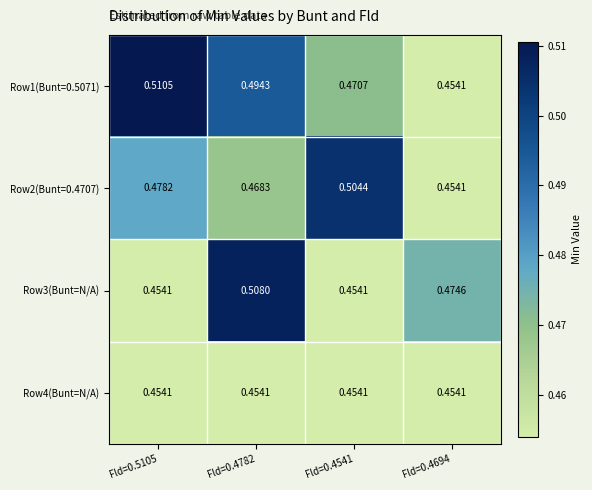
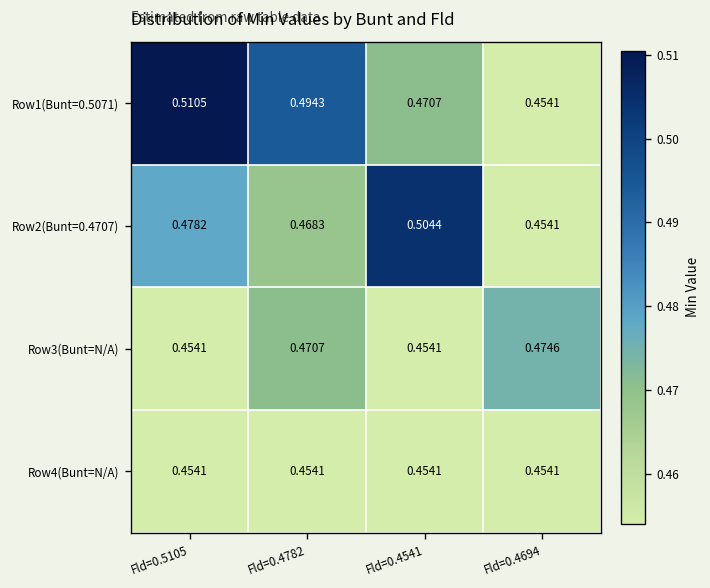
  {
    "Row1(Bunt=0.5071)": {
      "Fld=0.5105": 0.5105,
      "Fld=0.4782": 0.4943,
      "Fld=0.4541": 0.4707,
      "Fld=0.4694": 0.4541
    },
    "Row2(Bunt=0.4707)": {
      "Fld=0.5105": 0.4782,
      "Fld=0.4782": 0.4683,
      "Fld=0.4541": 0.5044,
      "Fld=0.4694": 0.4541
    },
    "Row3(Bunt=N/A)": {
      "Fld=0.5105": 0.4541,
-     "Fld=0.4782": 0.5080,
+     "Fld=0.4782": 0.4707,
      "Fld=0.4541": 0.4541,
      "Fld=0.4694": 0.4746
    },
    "Row4(Bunt=N/A)": {
      "Fld=0.5105": 0.4541,
      "Fld=0.4782": 0.4541,
      "Fld=0.4541": 0.4541,
      "Fld=0.4694": 0.4541
    }
  }
